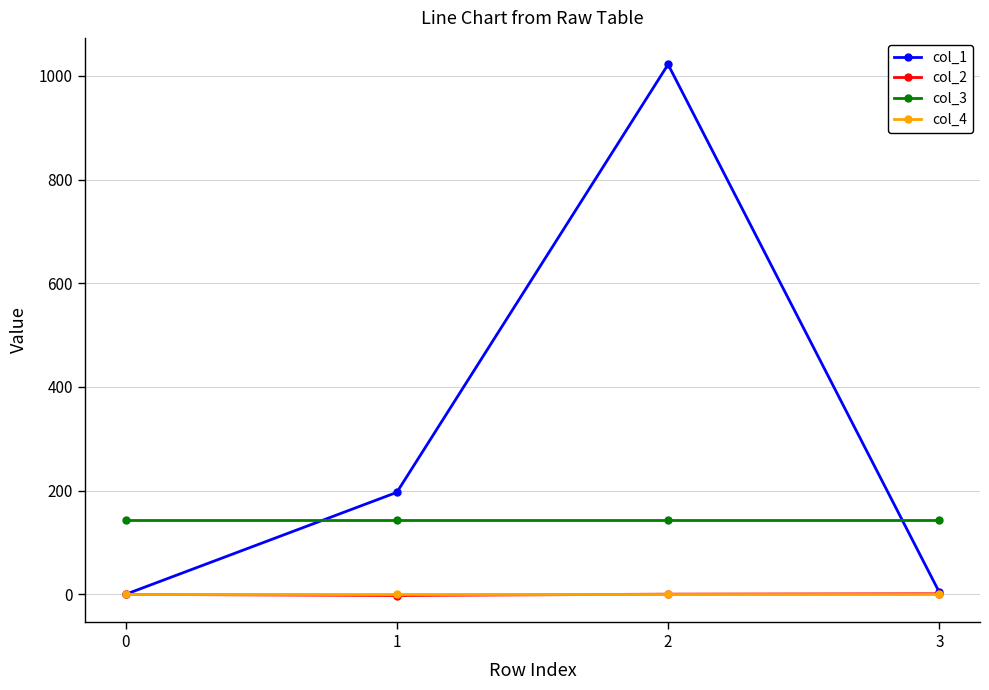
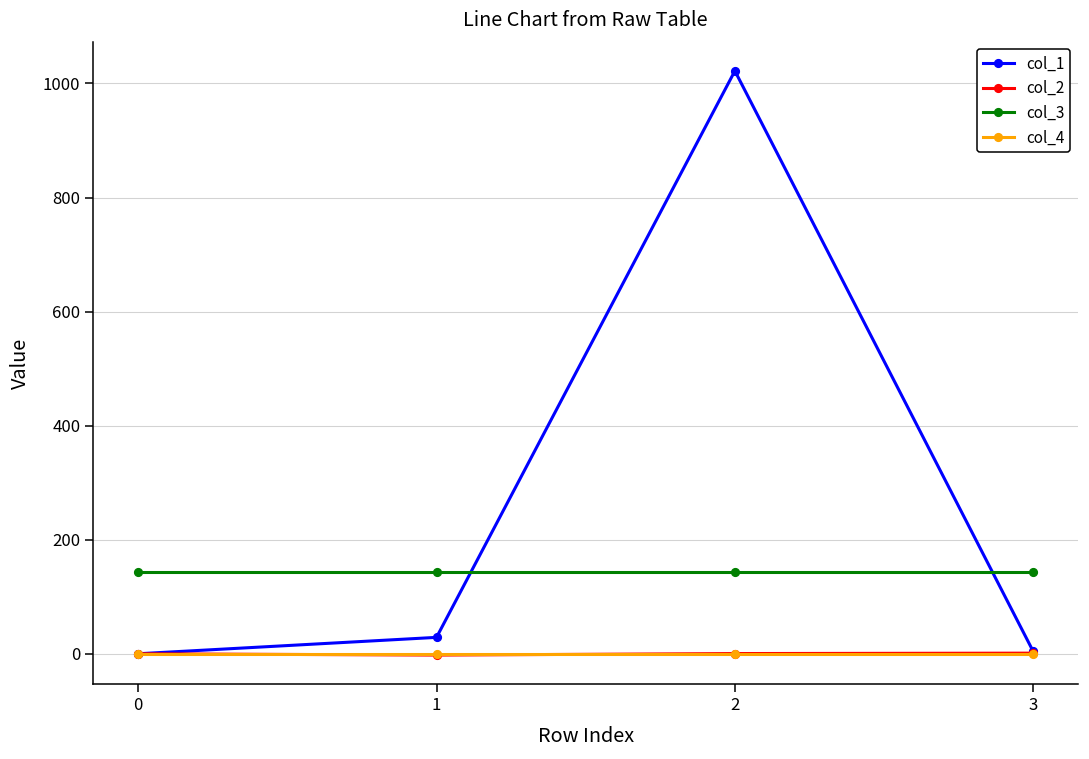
  {
    "col_1": {
-     "1": 200,
+     "1": 30,
      "2": 1020
    },
    "col_3": {
      "0": 140,
      "1": 140,
      "2": 140,
      "3": 140
    }
  }
